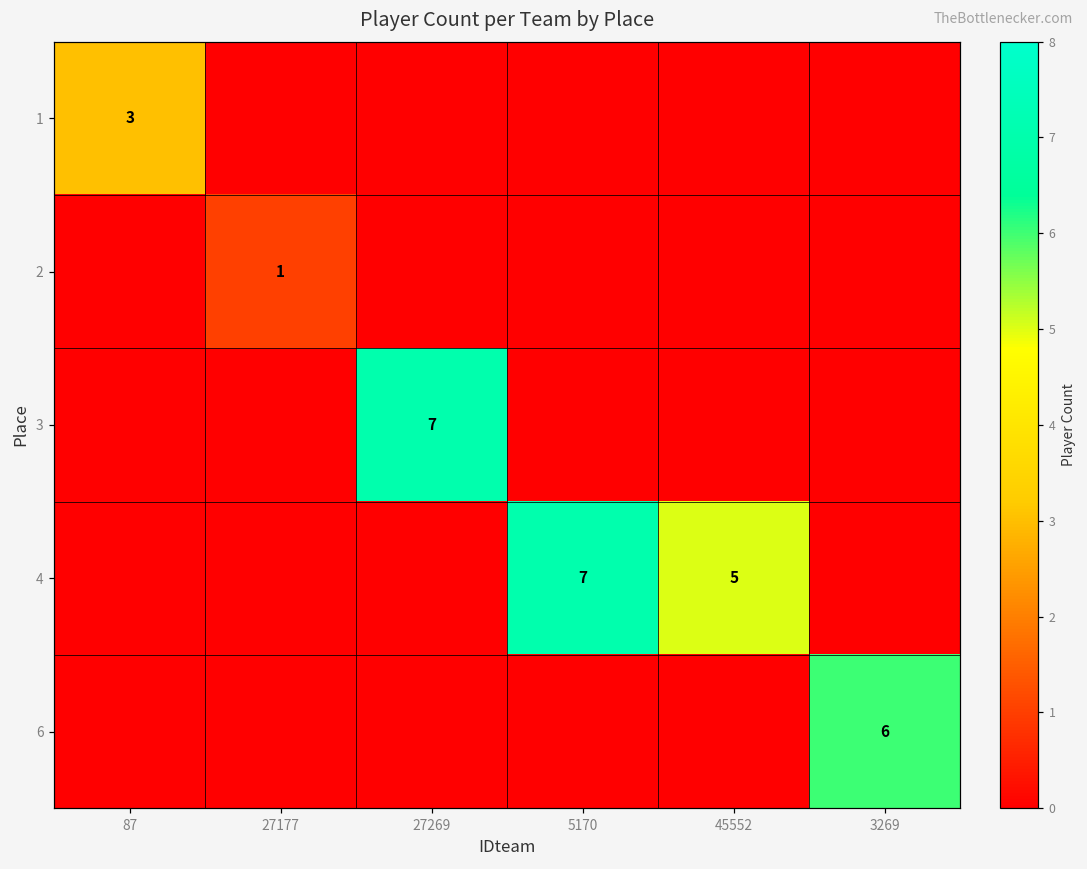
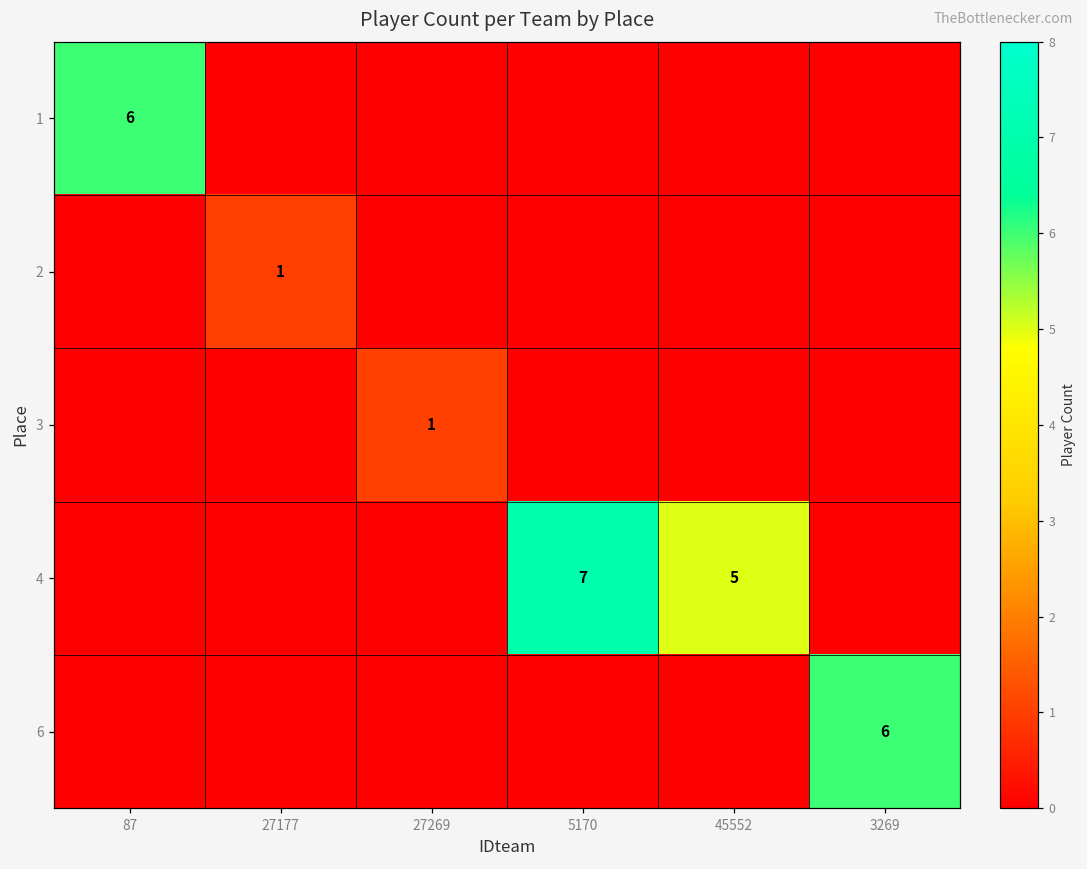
  {
    "1": {
-     "87": 3
+     "87": 6
    },
    "2": {
      "27177": 1
    },
    "3": {
-     "27269": 7
+     "27269": 1
    },
    "4": {
      "5170": 7,
      "45552": 5
    },
    "6": {
      "3269": 6
    }
  }
